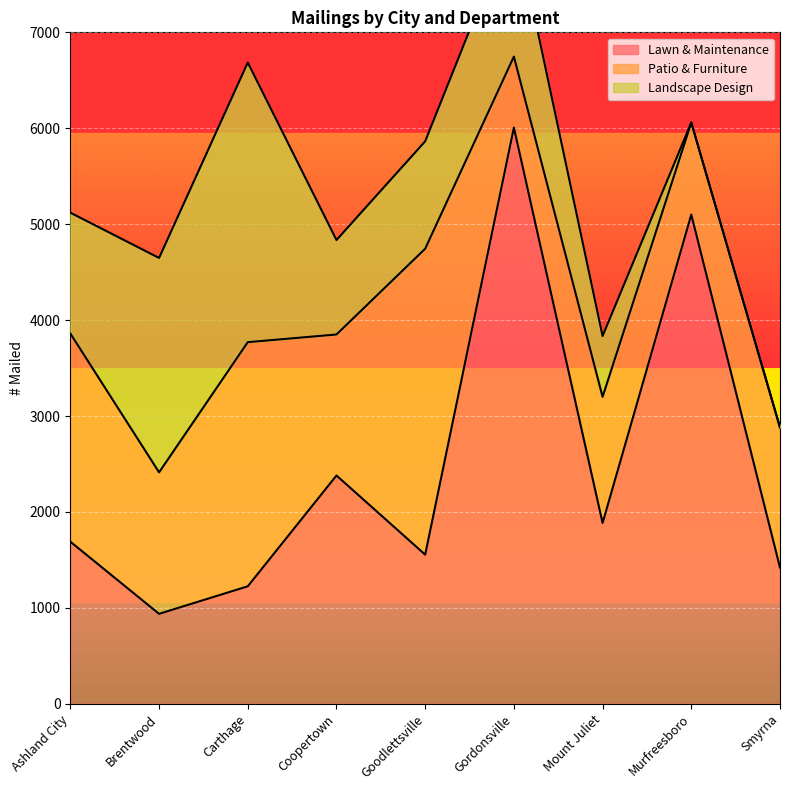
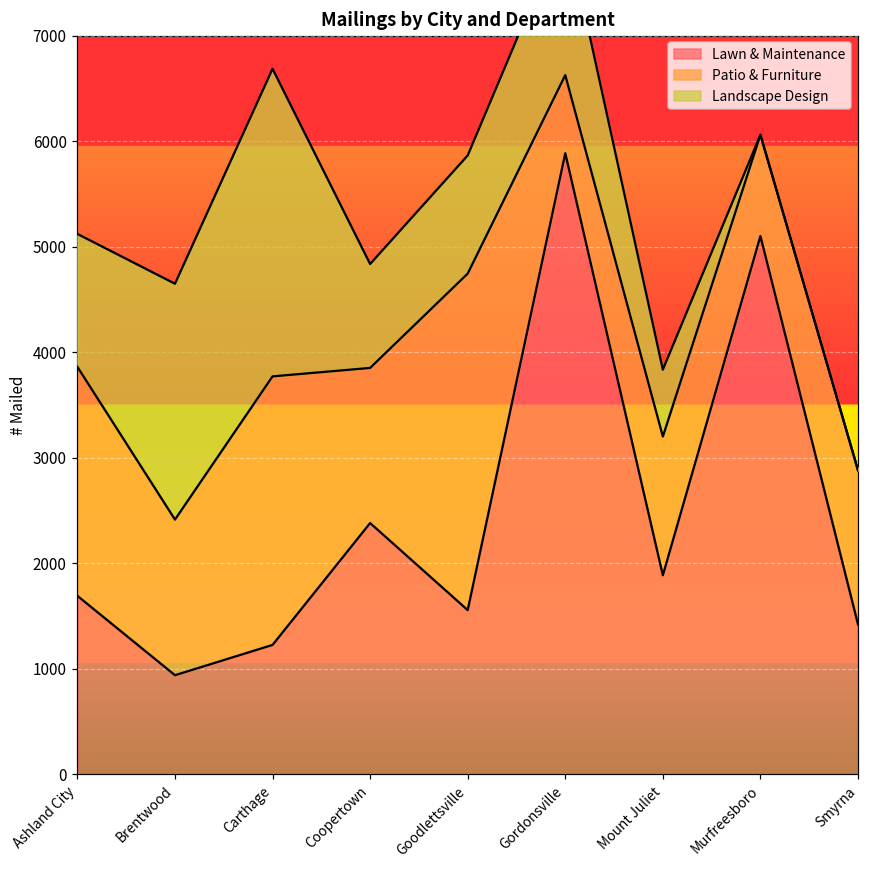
  {
    "Lawn & Maintenance": {
      "Ashland City": 1700,
      "Brentwood": 900,
      "Carthage": 1200,
      "Coopertown": 2400,
      "Goodlettsville": 1600,
-     "Gordonsville": 6000,
+     "Gordonsville": 5900,
      "Mount Juliet": 1900,
      "Murfreesboro": 5100,
      "Smyrna": 1400
    },
    "Patio & Furniture": {
      "Ashland City": 2200,
      "Brentwood": 1500,
      "Carthage": 2500,
      "Coopertown": 1500,
      "Goodlettsville": 3200,
      "Gordonsville": 700,
      "Mount Juliet": 1300
    },
    "Landscape Design": {
      "Ashland City": 1300,
      "Brentwood": 2200,
      "Carthage": 2900,
      "Coopertown": 1000,
      "Goodlettsville": 1100,
      "Mount Juliet": 600
    }
  }
